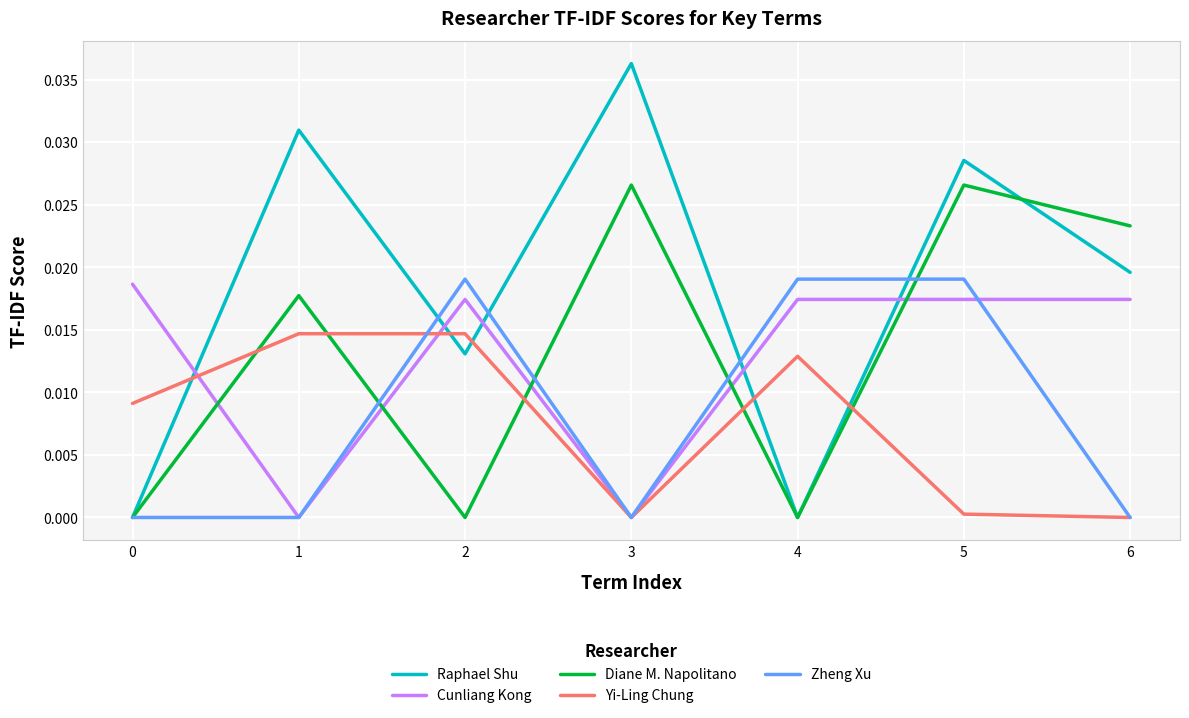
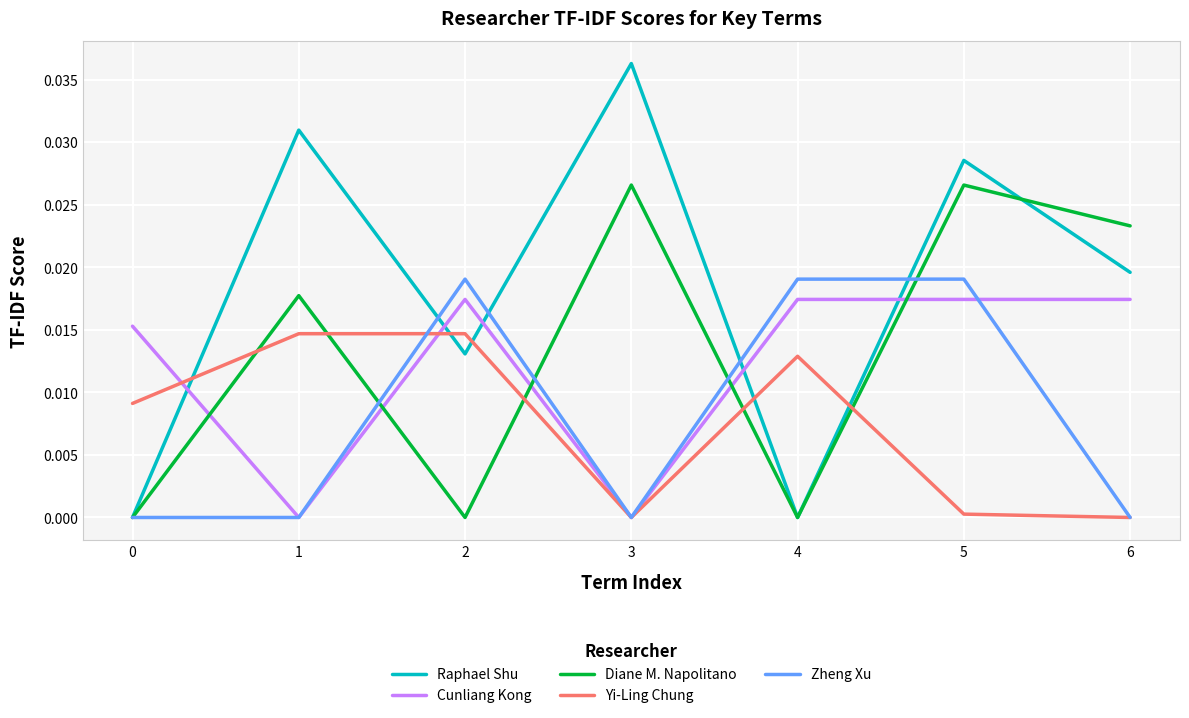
  {
    "Raphael Shu": {
      "1": 0.0310,
      "2": 0.0131,
      "3": 0.0363,
      "5": 0.0285,
      "6": 0.0196
    },
    "Cunliang Kong": {
-     "0": 0.0186,
+     "0": 0.0153,
      "2": 0.0174,
      "4": 0.0174,
      "5": 0.0174,
      "6": 0.0174
    },
    "Diane M. Napolitano": {
      "1": 0.0177,
      "2": 0.0000,
      "3": 0.0266,
      "5": 0.0266,
      "6": 0.0233
    },
    "Yi-Ling Chung": {
      "0": 0.0091,
      "1": 0.0147,
      "2": 0.0147,
      "4": 0.0129,
      "5": 0.0003
    },
    "Zheng Xu": {
      "2": 0.0191,
      "4": 0.0191,
      "5": 0.0191
    }
  }
